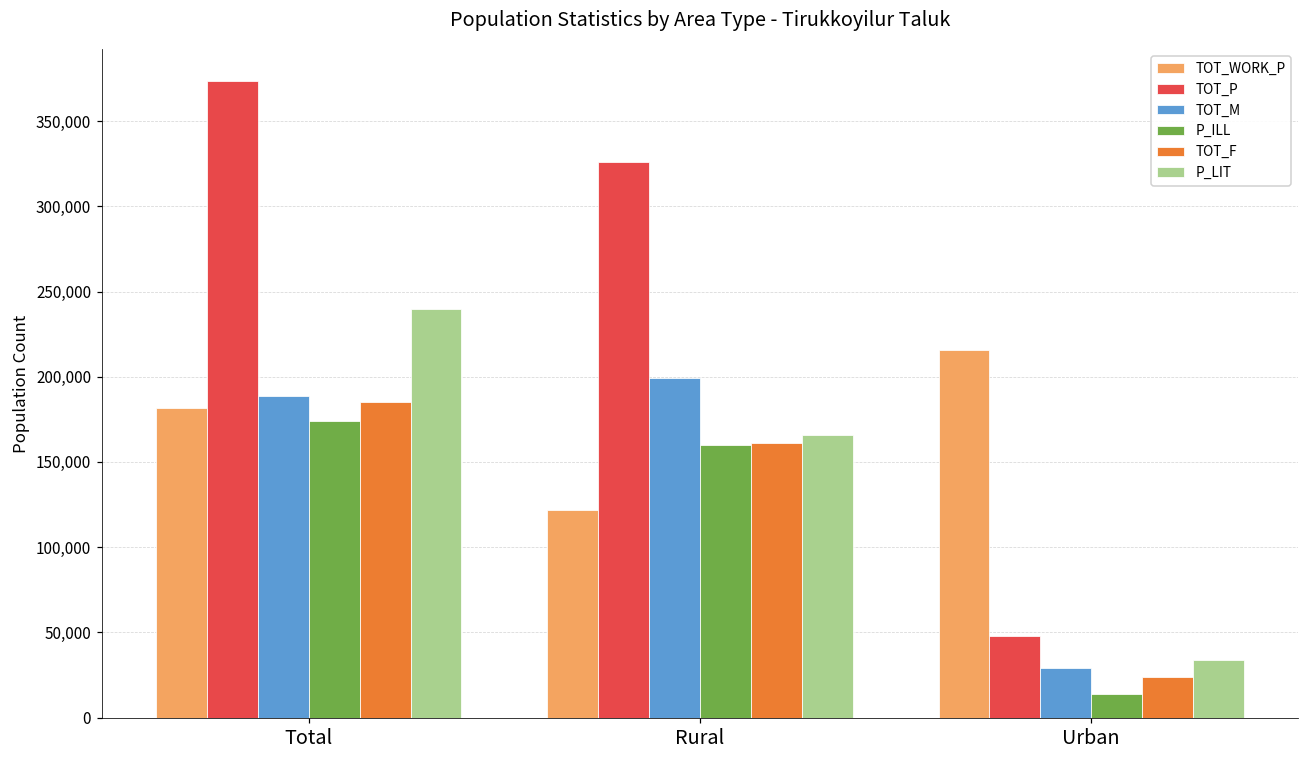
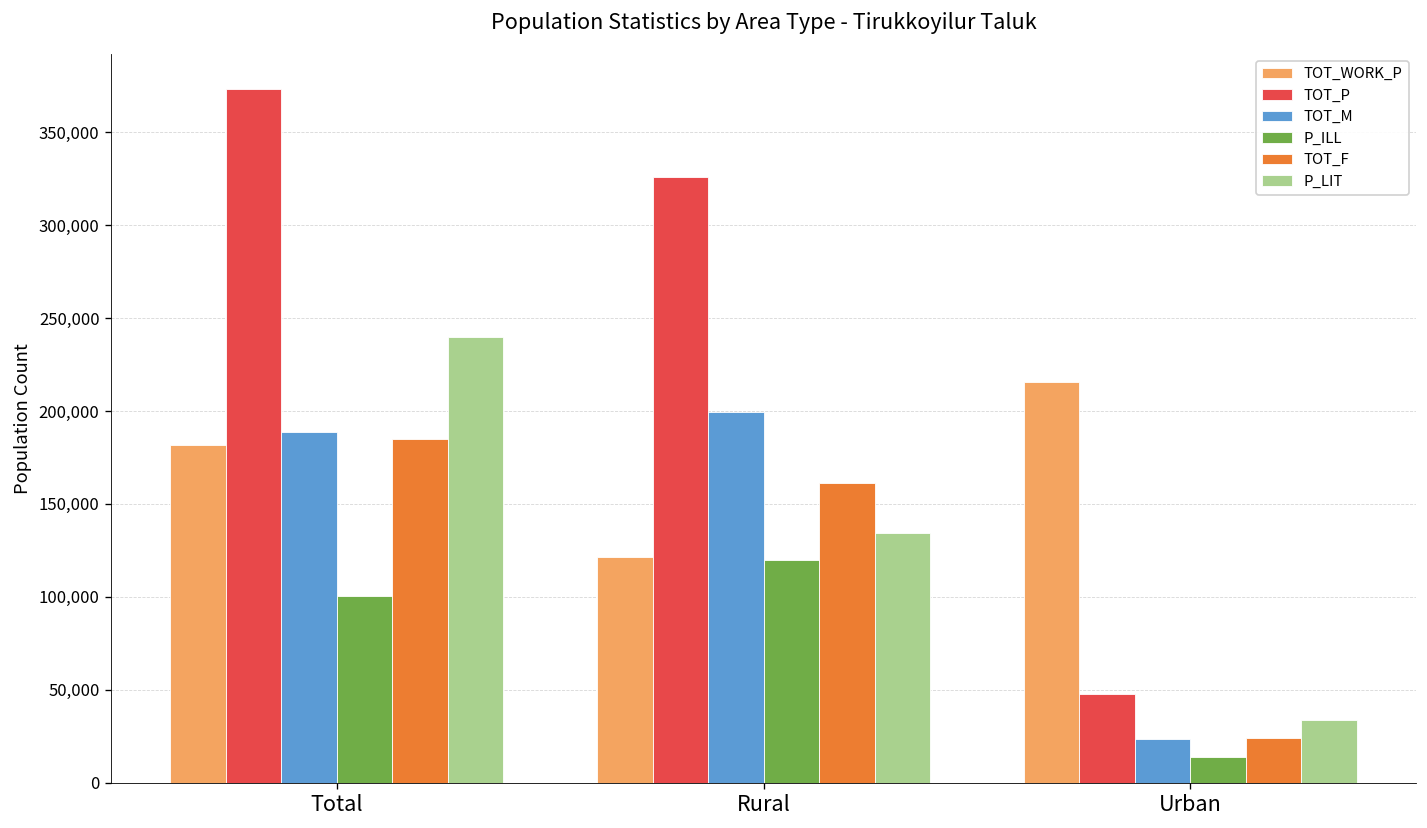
  {
    "TOT_WORK_P": {
      "Total": "182,000",
      "Rural": "122,000",
      "Urban": "216,000"
    },
    "TOT_M": {
      "Total": "189,000",
      "Rural": "199,000",
-     "Urban": "29,000"
+     "Urban": "24,000"
    },
    "P_ILL": {
-     "Total": "174,000",
-     "Rural": "160,000",
+     "Total": "100,000",
+     "Rural": "120,000",
      "Urban": "14,000"
    },
    "P_LIT": {
      "Total": "240,000",
-     "Rural": "166,000",
+     "Rural": "134,000",
      "Urban": "34,000"
    }
  }
